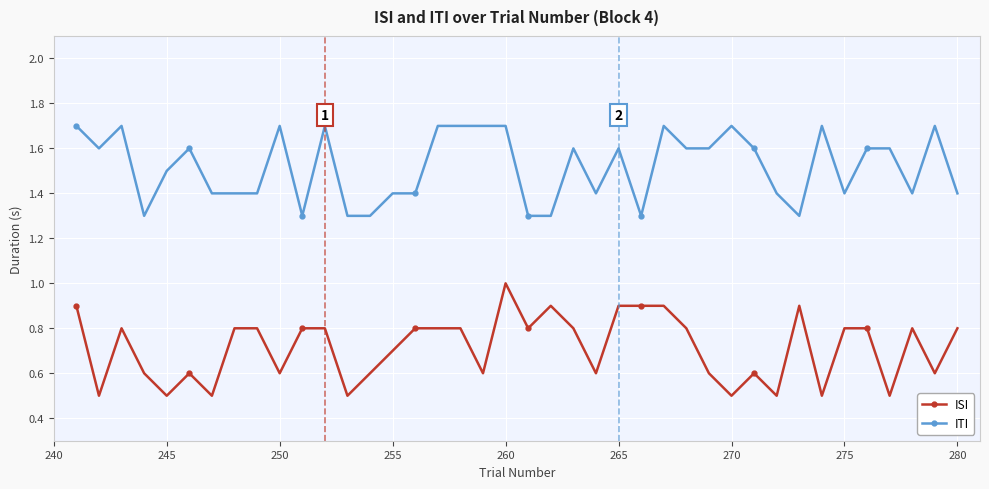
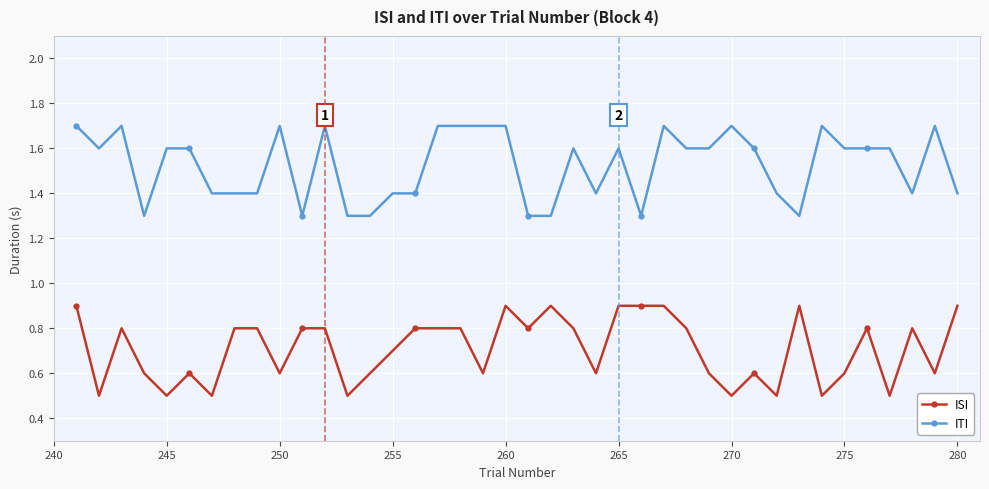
  {
    "ISI": {
      "245": 0.5,
      "250": 0.6,
      "255": 0.7,
-     "260": 1.0,
+     "260": 0.9,
      "265": 0.9,
      "270": 0.5,
-     "275": 0.8,
-     "280": 0.8
+     "275": 0.6,
+     "280": 0.9
    },
    "ITI": {
-     "245": 1.5,
+     "245": 1.6,
      "250": 1.7,
      "255": 1.4,
      "260": 1.7,
      "270": 1.7,
-     "275": 1.4,
+     "275": 1.6,
      "280": 1.4
    }
  }
